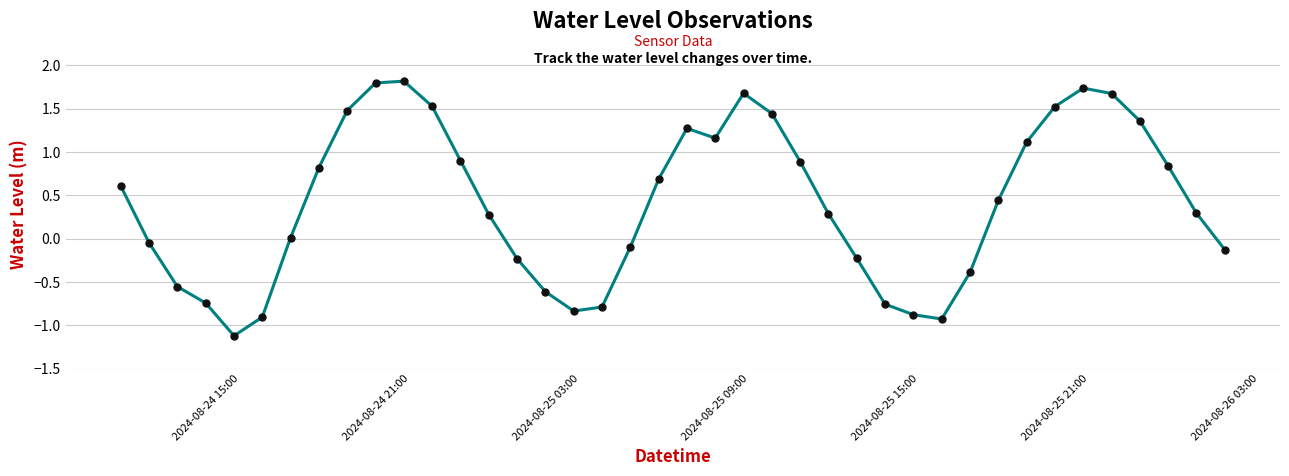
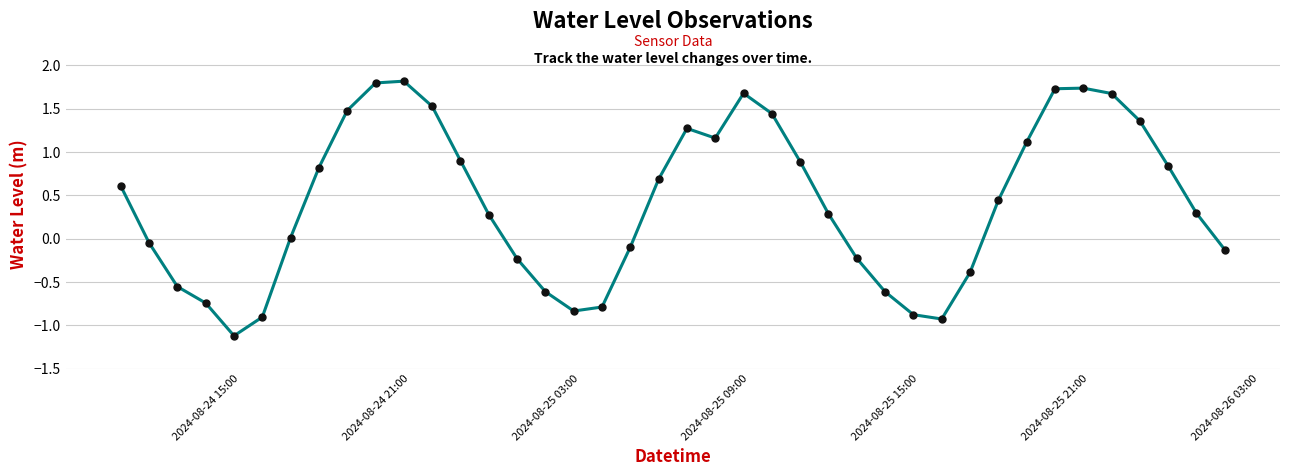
  {
    "2024-08-24 15:00": -0.7,
    "2024-08-24 21:00": 1.8,
    "2024-08-25 03:00": -0.6,
    "2024-08-25 09:00": 1.2,
-   "2024-08-25 15:00": -0.8,
-   "2024-08-25 21:00": 1.5,
+   "2024-08-25 15:00": -0.6,
+   "2024-08-25 21:00": 1.7,
    "2024-08-26 03:00": -0.1
  }
